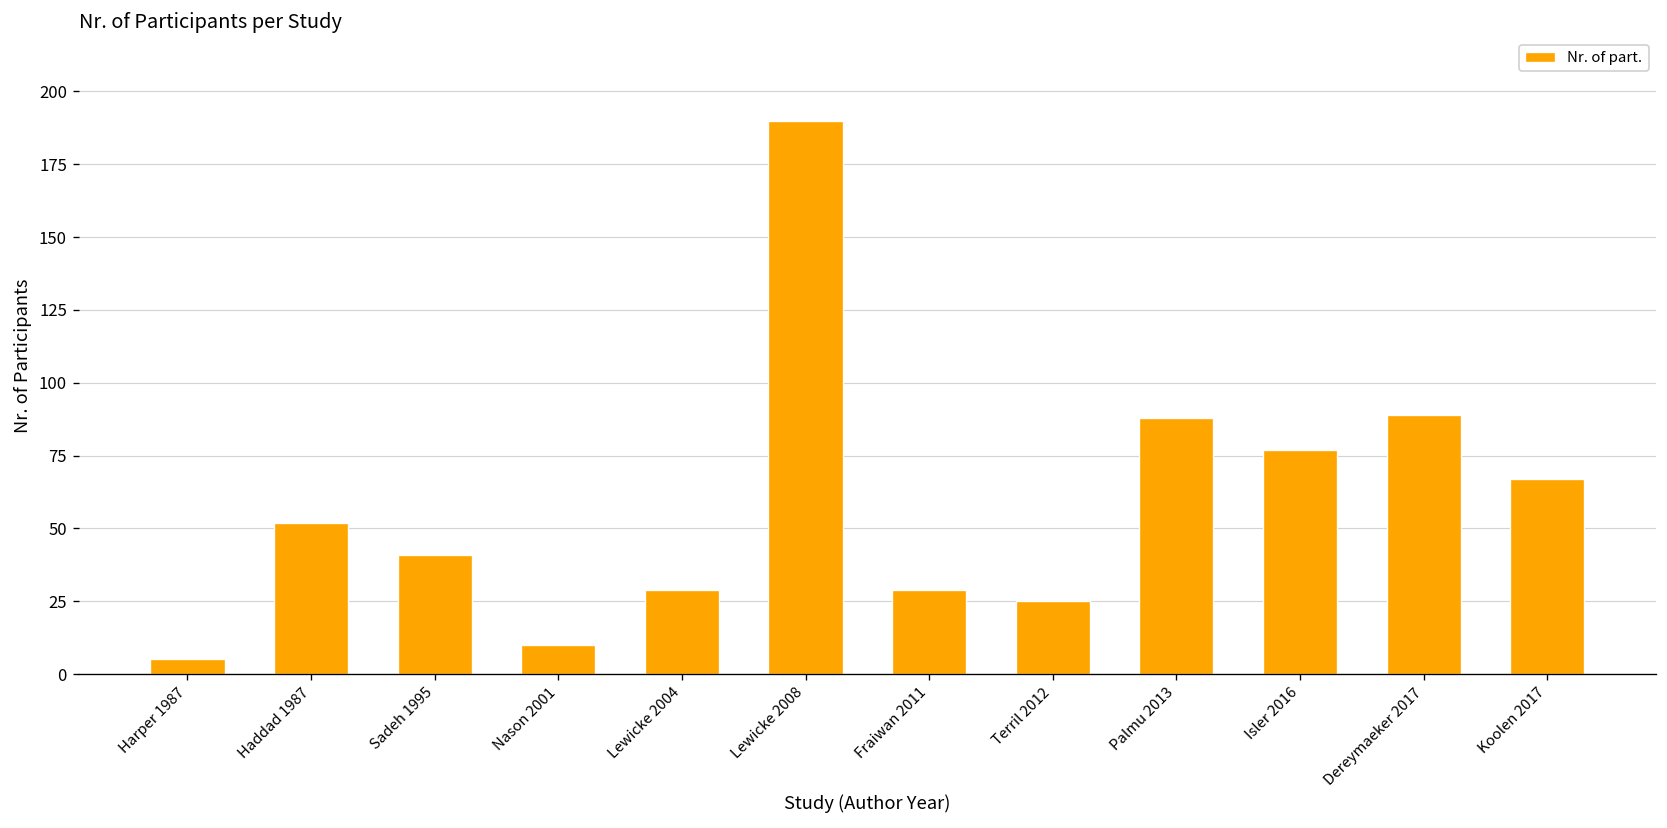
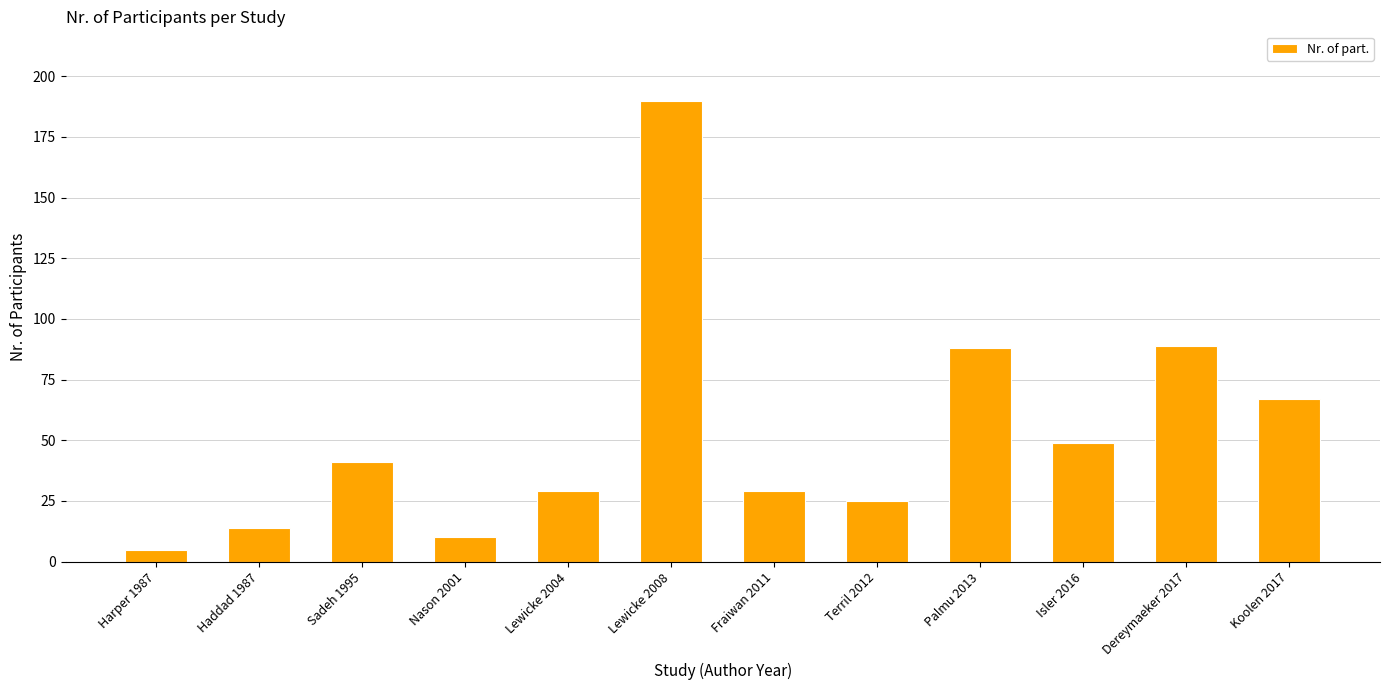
  {
    "Harper 1987": 5,
-   "Haddad 1987": 52,
+   "Haddad 1987": 14,
    "Sadeh 1995": 41,
    "Nason 2001": 10,
    "Lewicke 2004": 29,
    "Lewicke 2008": 190,
    "Fraiwan 2011": 29,
    "Terril 2012": 25,
    "Palmu 2013": 88,
-   "Isler 2016": 77,
+   "Isler 2016": 49,
    "Dereymaeker 2017": 89,
    "Koolen 2017": 67
  }
